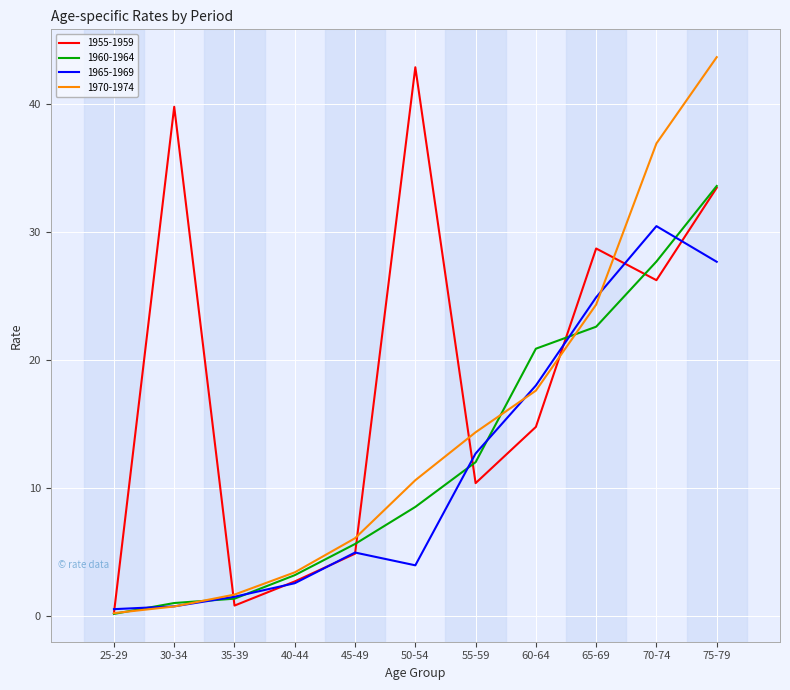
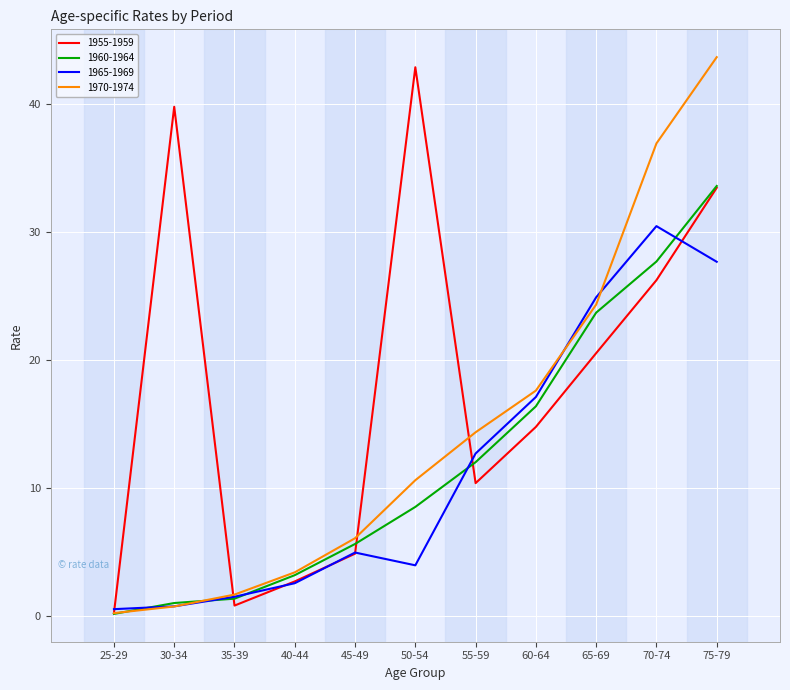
  {
    "1955-1959": {
      "30-34": 39.8,
      "35-39": 0.8,
      "50-54": 42.9,
      "55-59": 10.4,
      "60-64": 14.8,
-     "65-69": 28.7,
+     "65-69": 20.5,
      "70-74": 26.2
    },
    "1960-1964": {
      "30-34": 1.0,
      "40-44": 3.2,
      "45-49": 5.6,
      "50-54": 8.5,
      "55-59": 12.0,
-     "60-64": 20.9,
-     "65-69": 22.6,
+     "60-64": 16.4,
+     "65-69": 23.7,
      "70-74": 27.7
    },
    "1965-1969": {
      "25-29": 0.5,
      "50-54": 3.9,
      "55-59": 12.7,
-     "60-64": 18.0,
+     "60-64": 17.1,
      "65-69": 24.9,
      "70-74": 30.5,
      "75-79": 27.7
    },
    "1970-1974": {
      "40-44": 3.4,
      "45-49": 6.1,
      "50-54": 10.6,
      "55-59": 14.3,
      "60-64": 17.6,
      "65-69": 24.3,
      "70-74": 36.9,
      "75-79": 43.7
    }
  }
